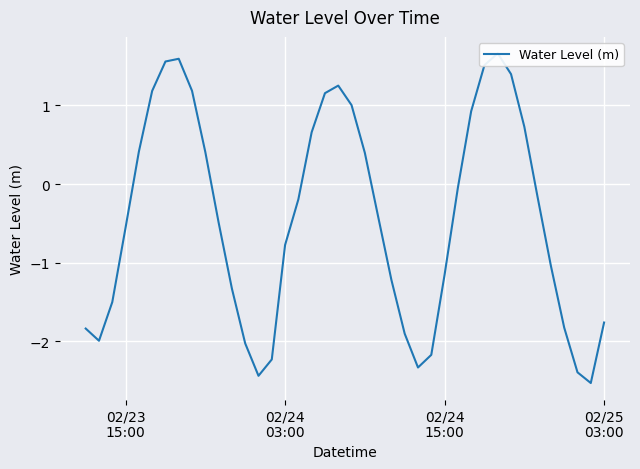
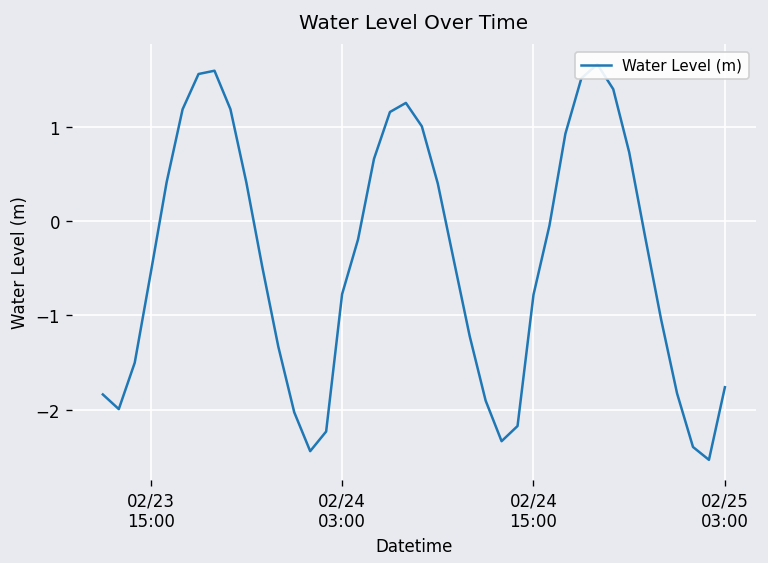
  {
    "02/23 15:00": -0.6,
    "02/24 03:00": -0.8,
-   "02/24 15:00": -1.2,
+   "02/24 15:00": -0.8,
    "02/25 03:00": -1.8
  }
